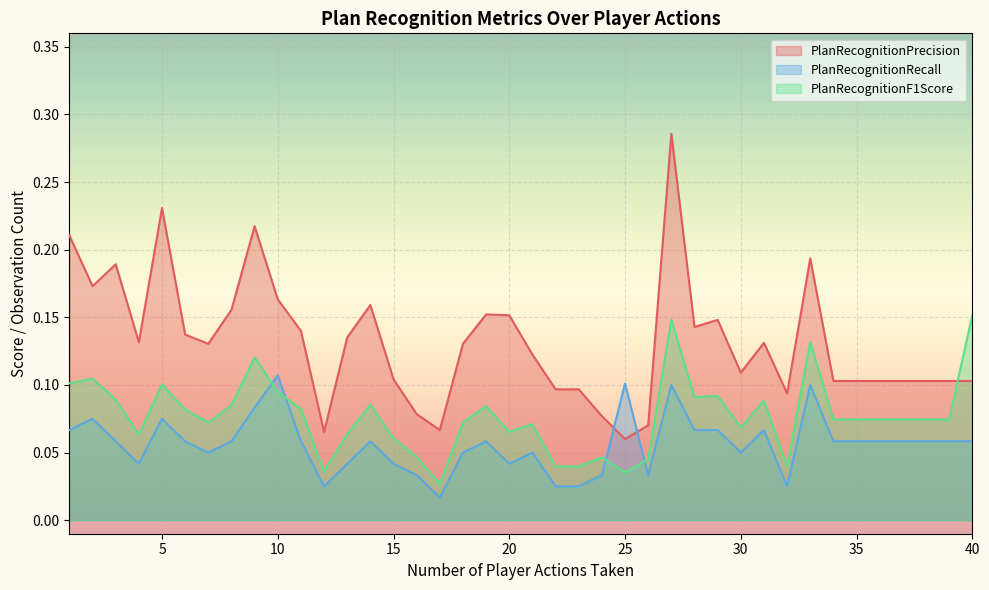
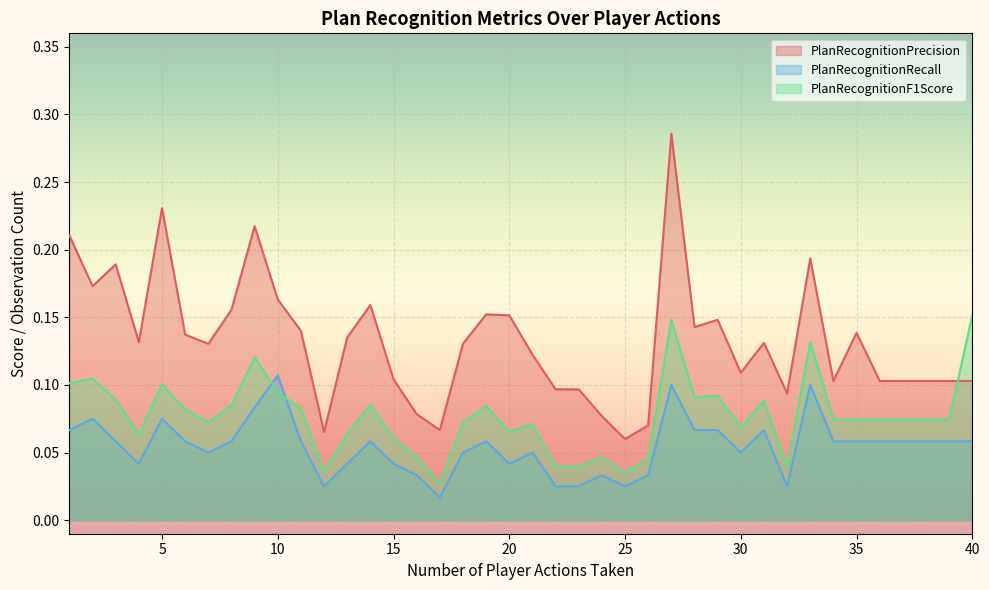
  {
    "PlanRecognitionPrecision": {
      "5": 0.231,
      "10": 0.163,
      "15": 0.104,
      "20": 0.152,
      "25": 0.060,
      "30": 0.109,
-     "35": 0.103,
+     "35": 0.139,
      "40": 0.103
    },
    "PlanRecognitionRecall": {
      "5": 0.075,
      "10": 0.107,
      "15": 0.042,
      "20": 0.042,
-     "25": 0.101,
+     "25": 0.025,
      "30": 0.050,
      "35": 0.058,
      "40": 0.058
    },
    "PlanRecognitionF1Score": {
      "5": 0.100,
      "10": 0.095,
      "15": 0.061,
      "20": 0.065,
      "25": 0.035,
      "30": 0.069,
      "35": 0.074,
      "40": 0.152
    }
  }
